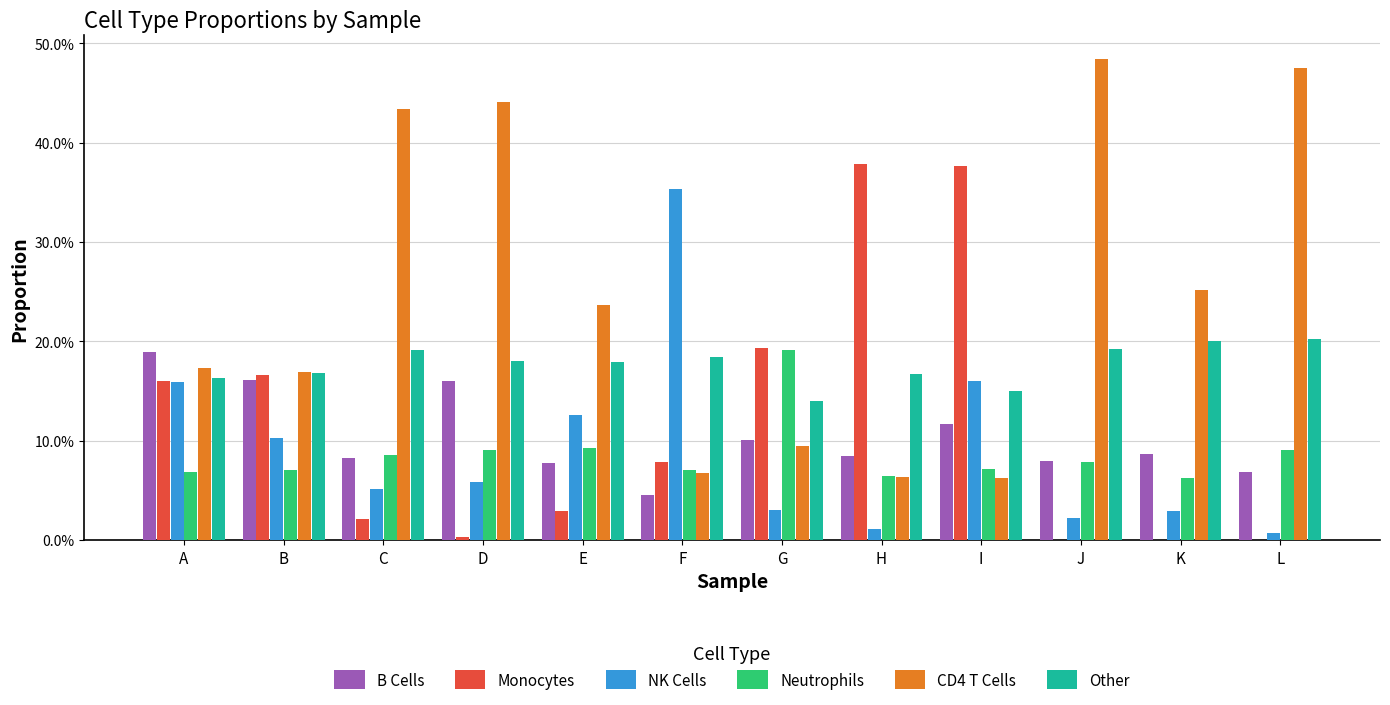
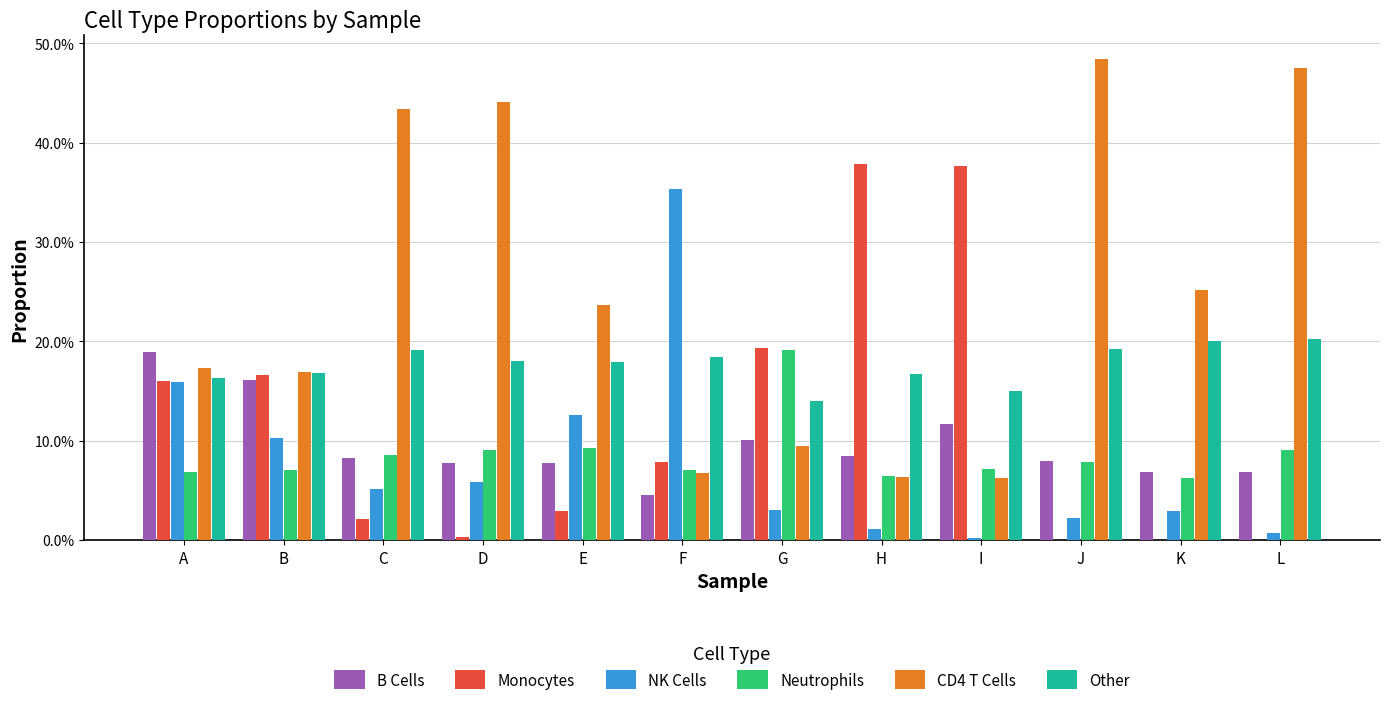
  {
    "B Cells": {
      "A": "19%",
      "B": "16%",
      "C": "8%",
-     "D": "16%",
+     "D": "8%",
      "E": "8%",
      "F": "5%",
      "G": "10%",
      "H": "9%",
      "I": "12%",
      "J": "8%",
-     "K": "9%",
+     "K": "7%",
      "L": "7%"
    },
    "NK Cells": {
      "A": "16%",
      "B": "10%",
      "C": "5%",
      "D": "6%",
      "E": "13%",
      "F": "35%",
      "G": "3%",
      "H": "1%",
-     "I": "16%",
+     "I": "0%",
      "J": "2%",
      "K": "3%",
      "L": "1%"
    }
  }
